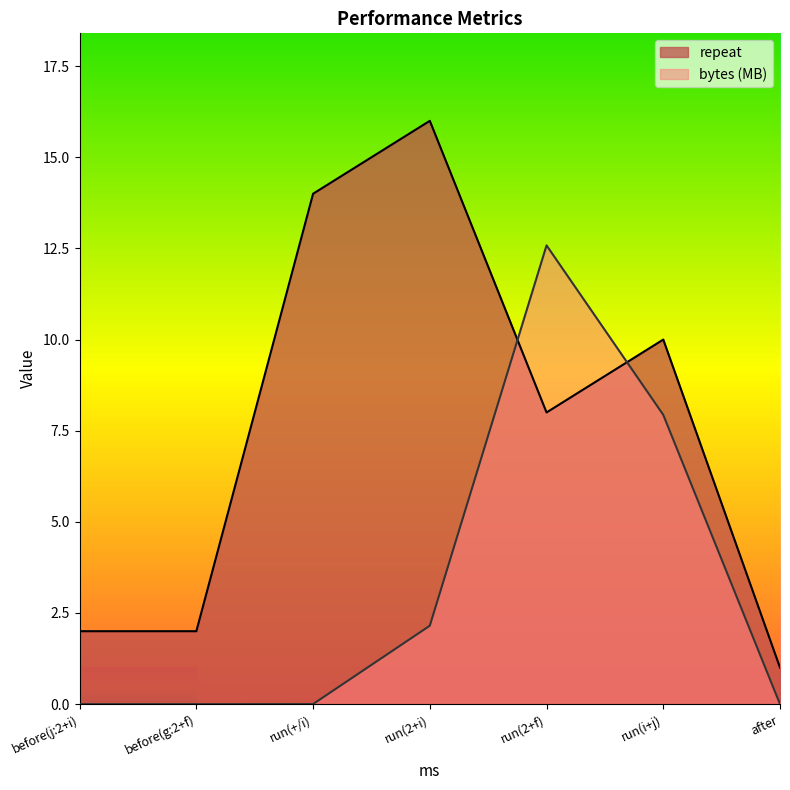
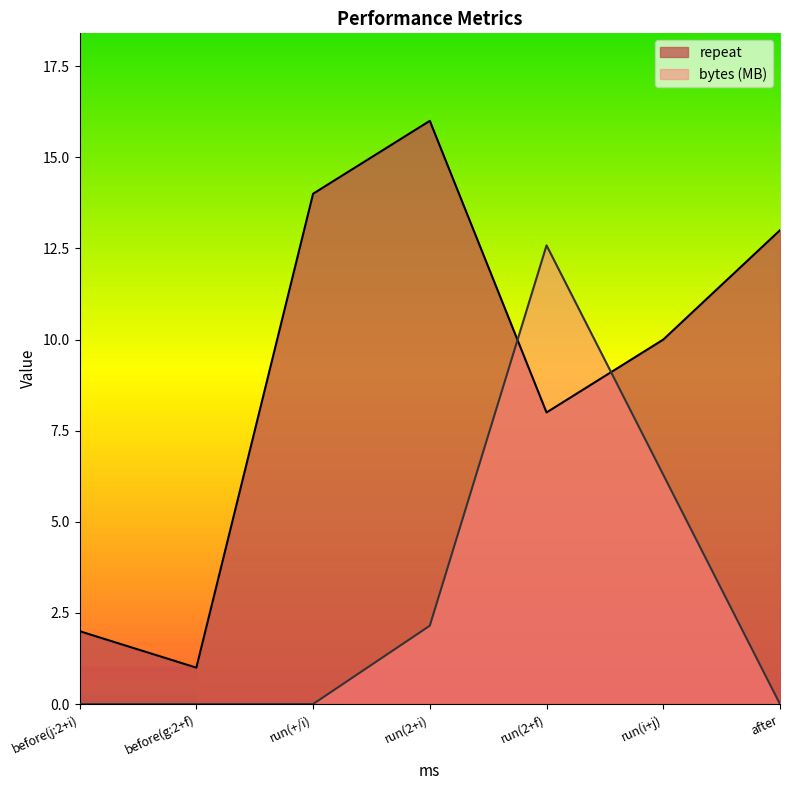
  {
    "repeat": {
      "before(j:2+i)": 2,
-     "before(g:2+f)": 2,
+     "before(g:2+f)": 1,
      "run(+/i)": 14,
      "run(2+i)": 16,
      "run(2+f)": 8,
      "run(i+j)": 10,
-     "after": 1
+     "after": 13
    },
    "bytes (MB)": {
      "before(j:2+i)": 0.0,
      "before(g:2+f)": 0.0,
      "run(+/i)": 0.0,
      "run(2+i)": 2.1,
      "run(2+f)": 12.6,
-     "run(i+j)": 7.9,
+     "run(i+j)": 6.3,
      "after": 0.0
    }
  }
